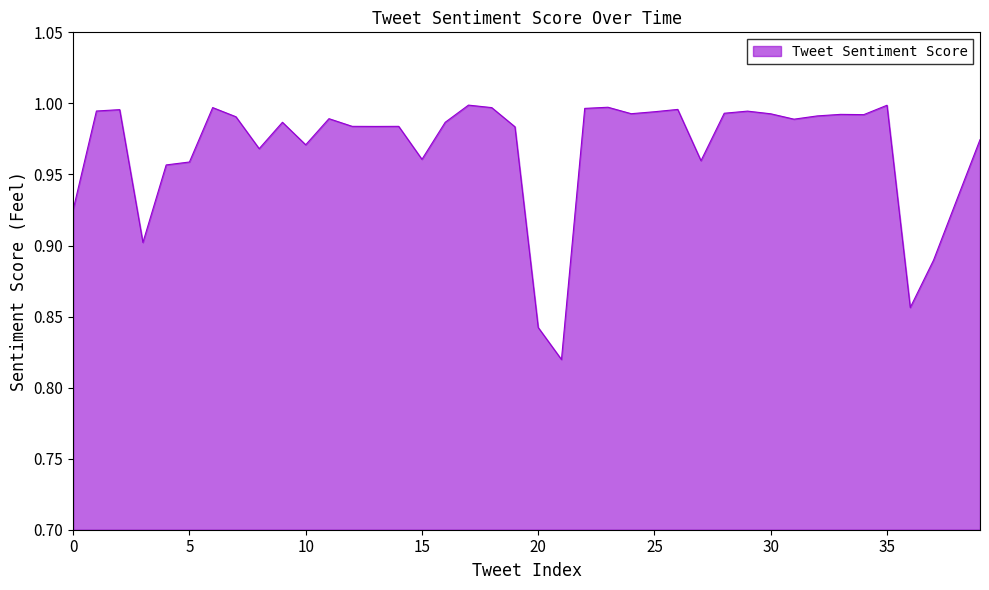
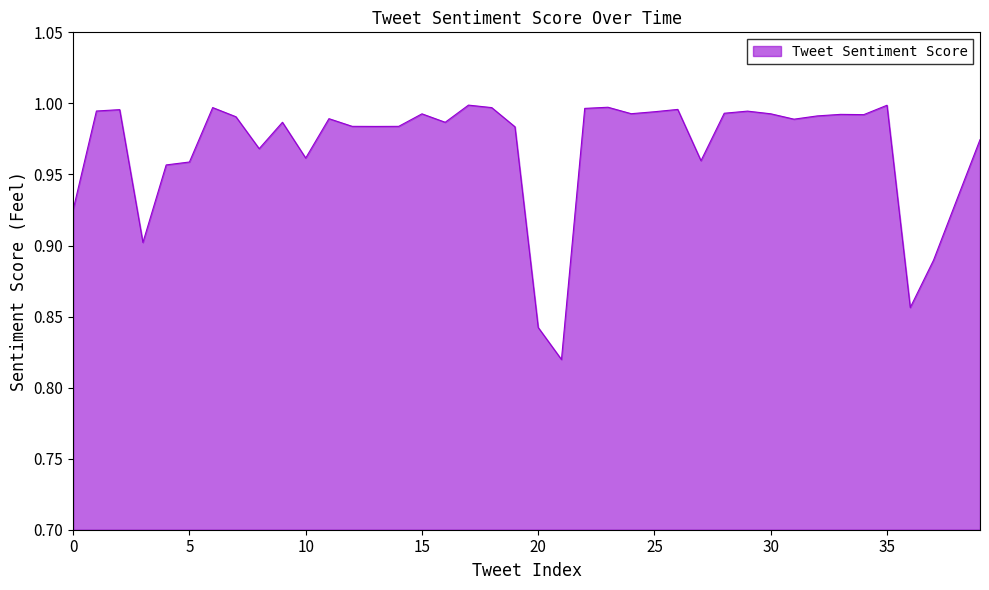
  {
    "0": 0.925,
    "5": 0.959,
-   "10": 0.971,
-   "15": 0.961,
+   "10": 0.962,
+   "15": 0.993,
    "20": 0.842,
    "25": 0.994,
    "30": 0.993,
    "35": 0.999
  }
